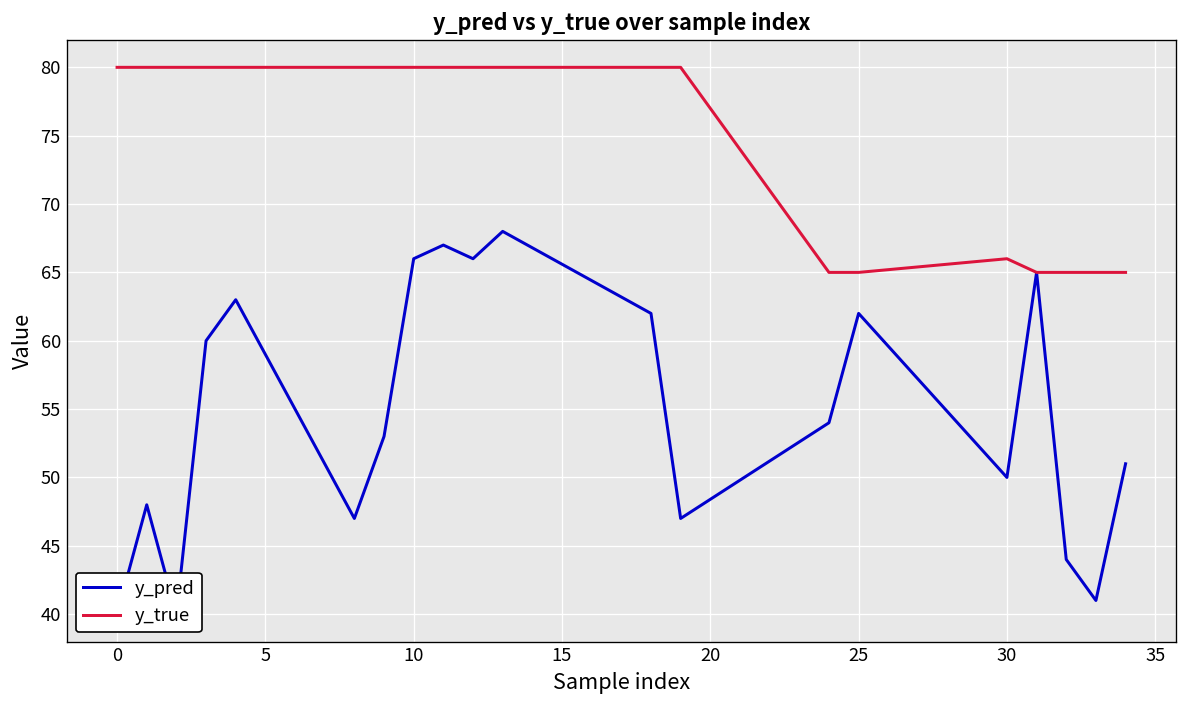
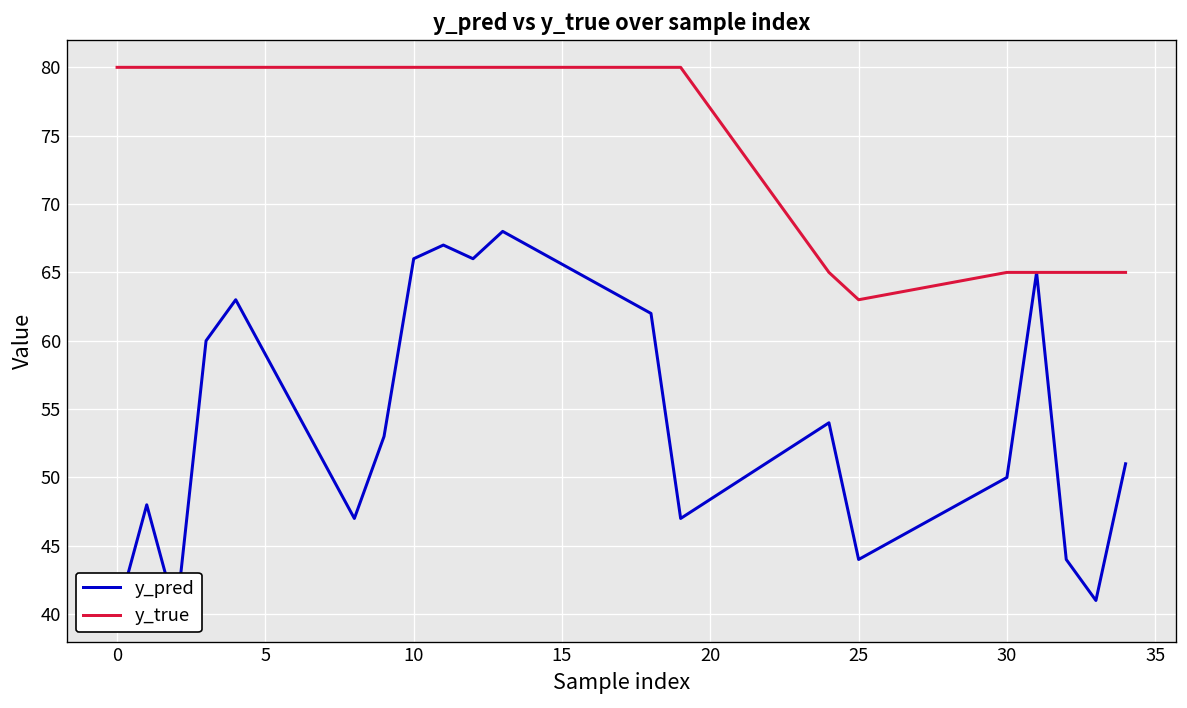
  {
    "y_pred": {
      "10": 66,
-     "25": 62,
+     "25": 44,
      "30": 50
    },
    "y_true": {
      "0": 80,
      "10": 80,
-     "25": 65,
-     "30": 66
+     "25": 63,
+     "30": 65
    }
  }
